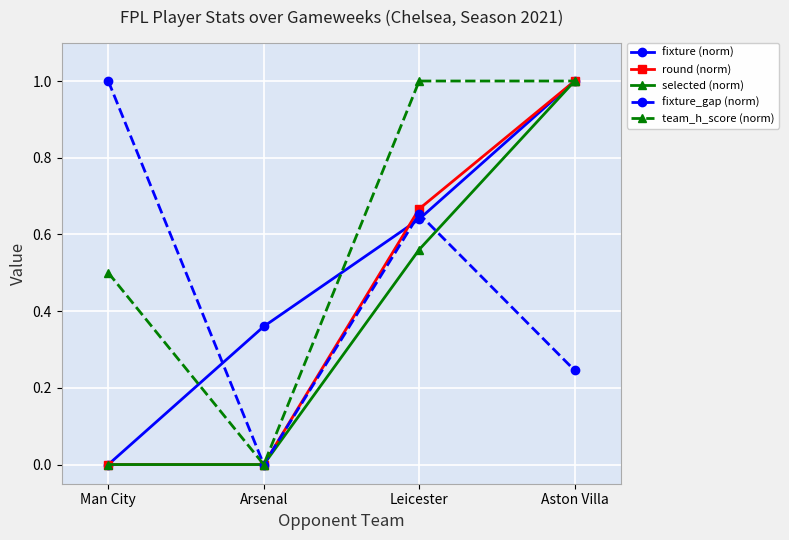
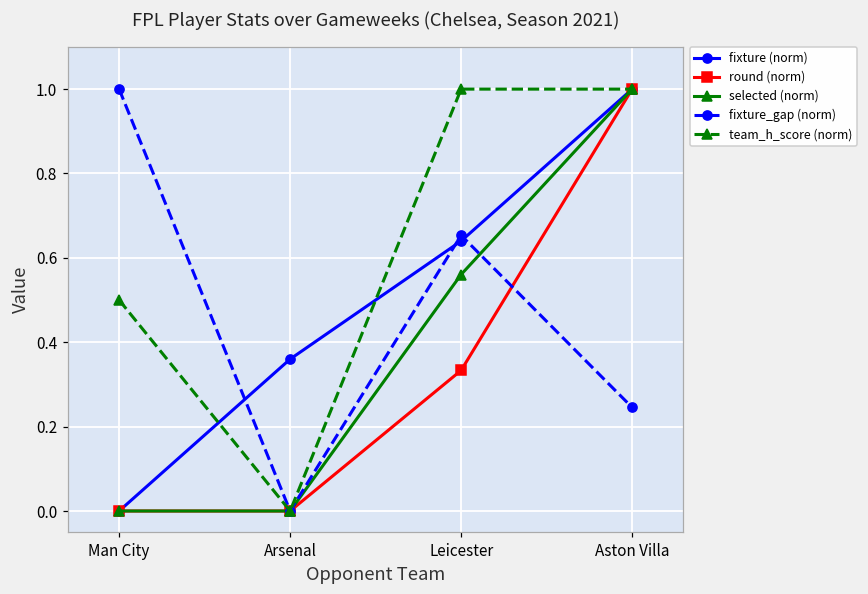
  {
    "round (norm)": {
-     "Leicester": 0.67
+     "Leicester": 0.33
    }
  }
